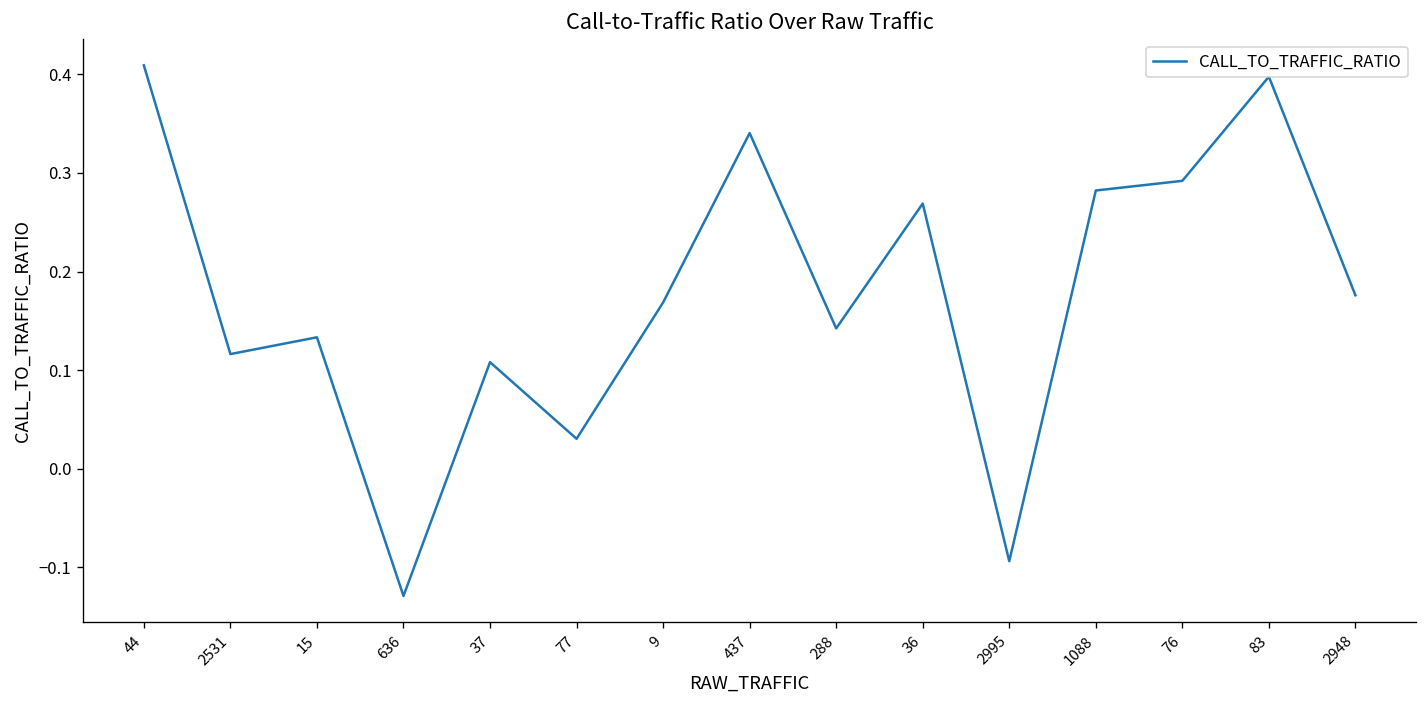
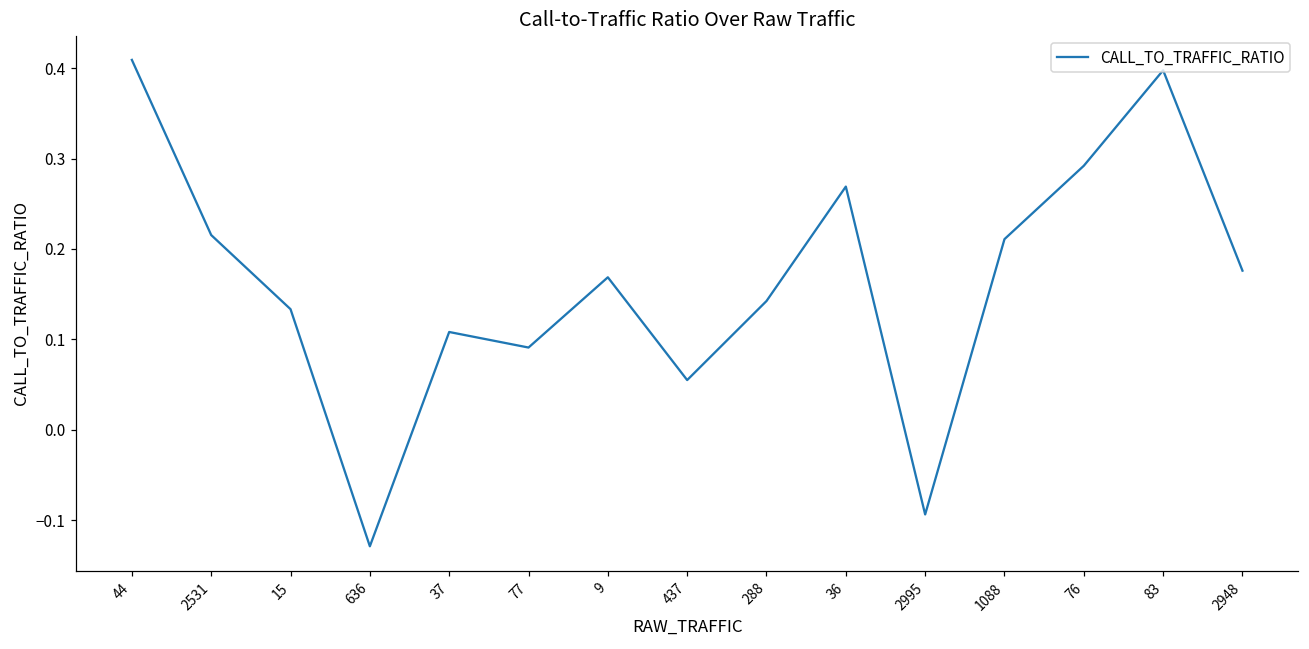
  {
    "44": 0.41,
-   "2531": 0.12,
+   "2531": 0.22,
    "15": 0.13,
    "636": -0.13,
    "37": 0.11,
-   "77": 0.03,
+   "77": 0.09,
    "9": 0.17,
-   "437": 0.34,
+   "437": 0.05,
    "288": 0.14,
    "36": 0.27,
    "2995": -0.09,
-   "1088": 0.28,
+   "1088": 0.21,
    "76": 0.29,
    "2948": 0.18
  }
